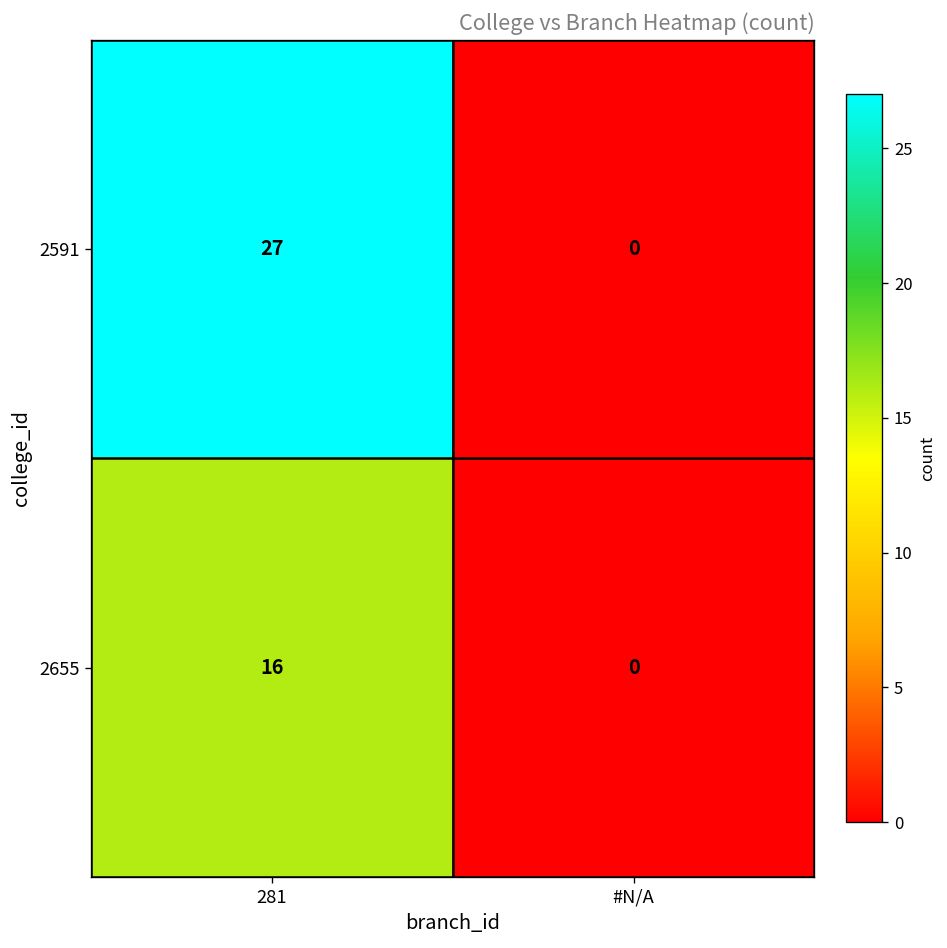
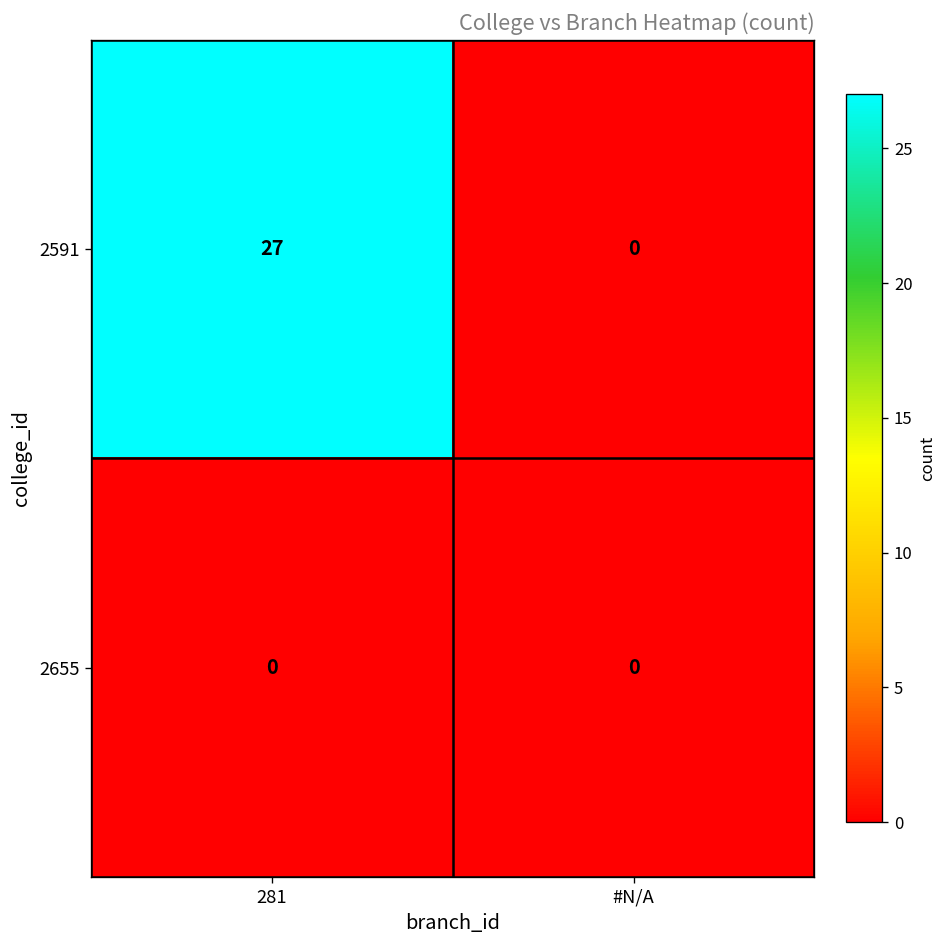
  {
    "2591": {
      "281": 27,
      "#N/A": 0
    },
    "2655": {
-     "281": 16,
+     "281": 0,
      "#N/A": 0
    }
  }
